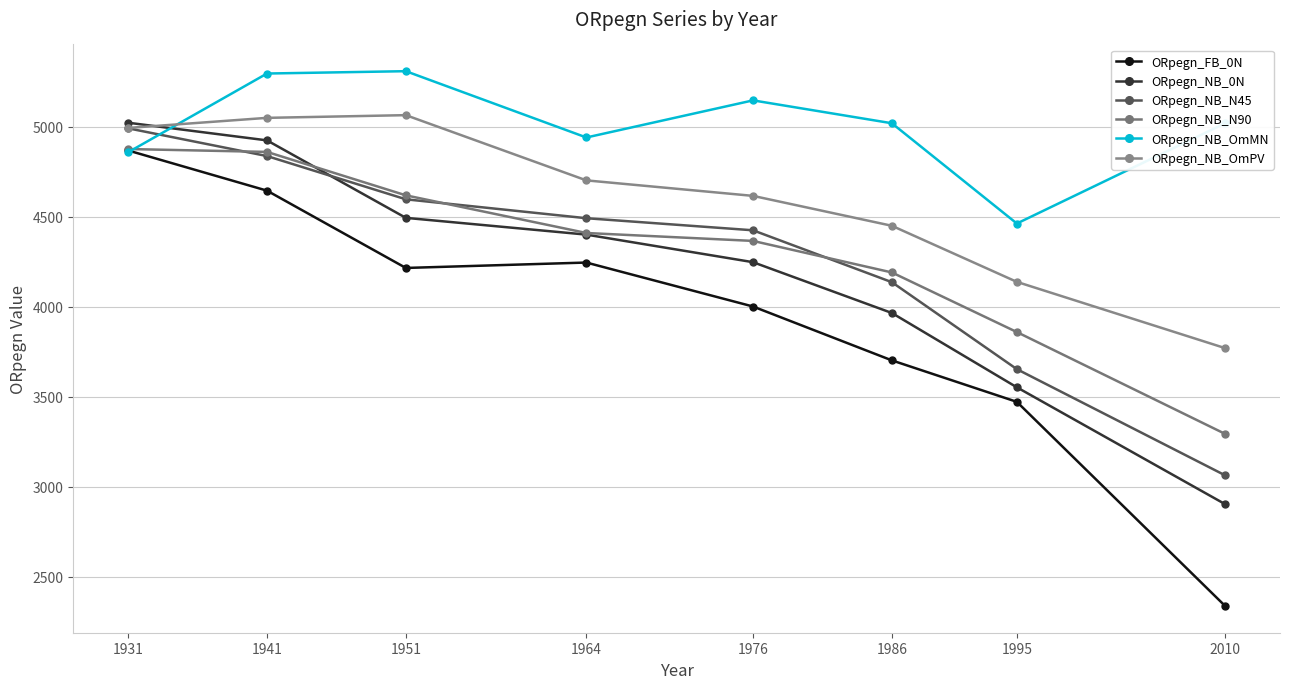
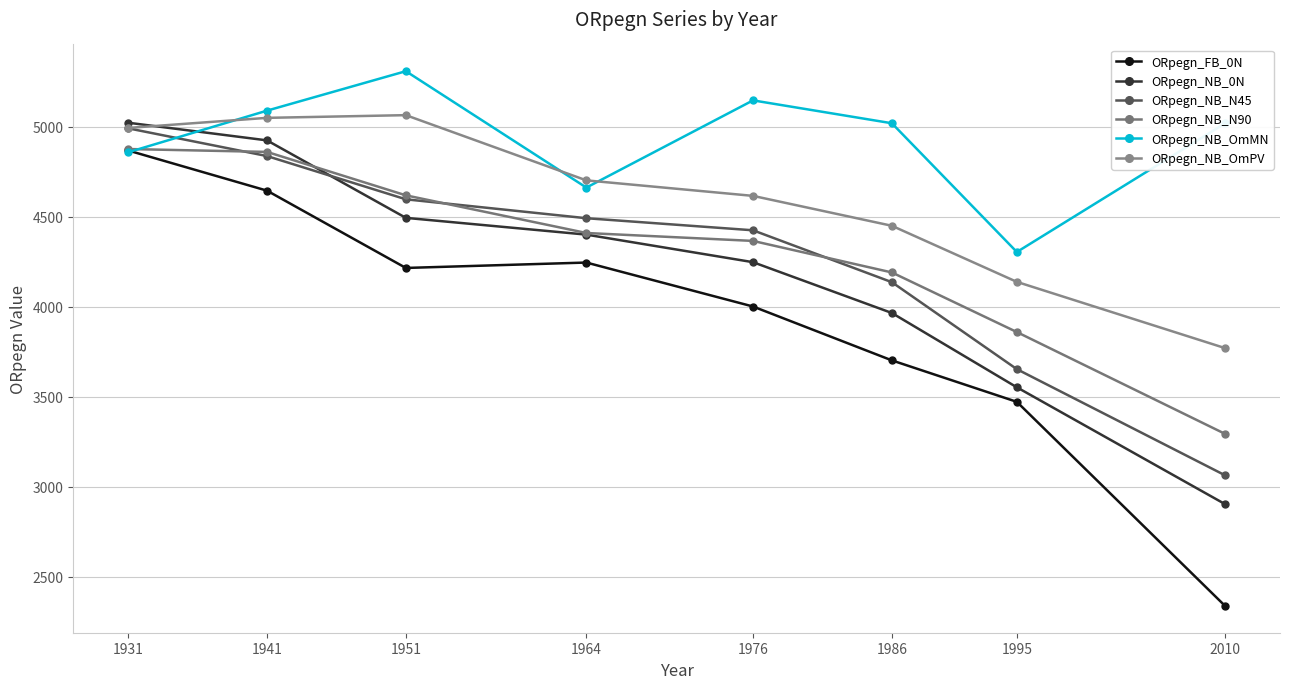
  {
    "ORpegn_NB_OmMN": {
-     "1941": 5290,
+     "1941": 5090,
      "1951": 5310,
-     "1964": 4940,
+     "1964": 4660,
      "1976": 5150,
      "1986": 5020,
-     "1995": 4460
+     "1995": 4300
    }
  }
